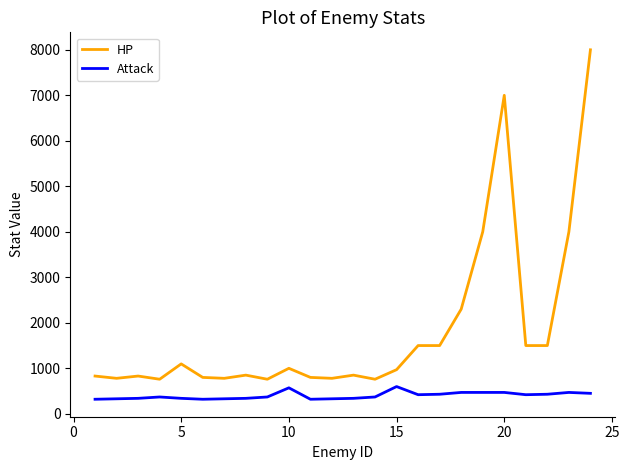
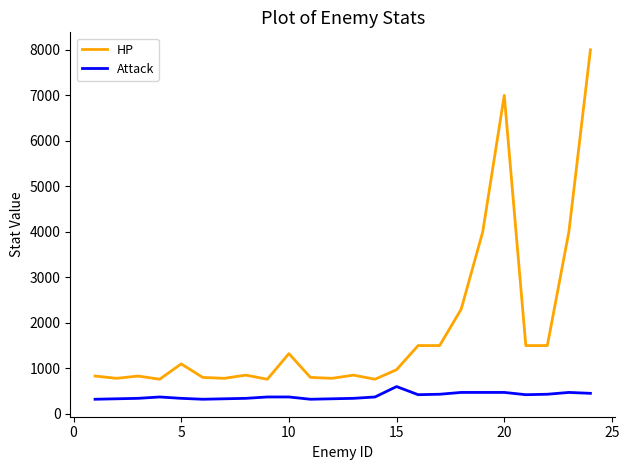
  {
    "HP": {
      "5": 1100,
-     "10": 1000,
+     "10": 1300,
      "15": 1000,
      "20": 7000
    },
    "Attack": {
      "5": 300,
-     "10": 600,
+     "10": 400,
      "15": 600,
      "20": 500
    }
  }
